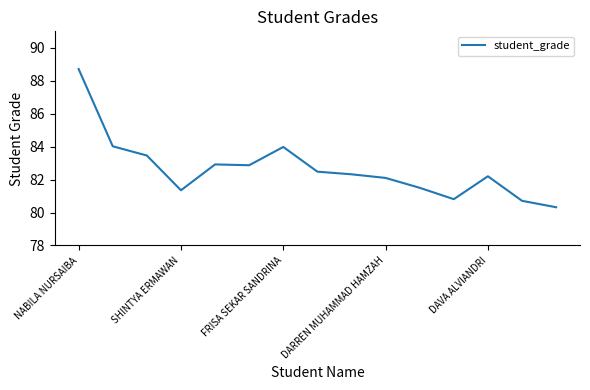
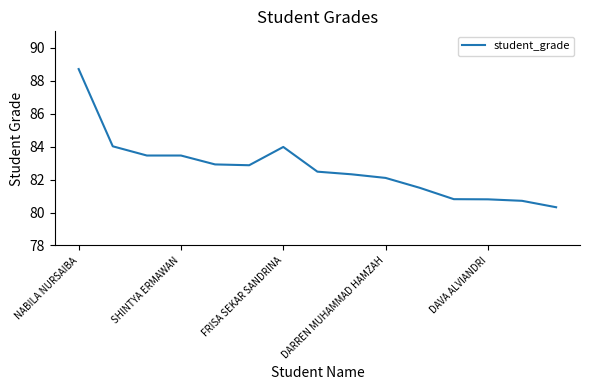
  {
    "NABILA NURSAIBA": 88.7,
-   "SHINTYA ERMAWAN": 81.4,
+   "SHINTYA ERMAWAN": 83.5,
    "FRISA SEKAR SANDRINA": 84.0,
    "DARREN MUHAMMAD HAMZAH": 82.1,
-   "DAVA ALVIANDRI": 82.2
+   "DAVA ALVIANDRI": 80.8
  }
